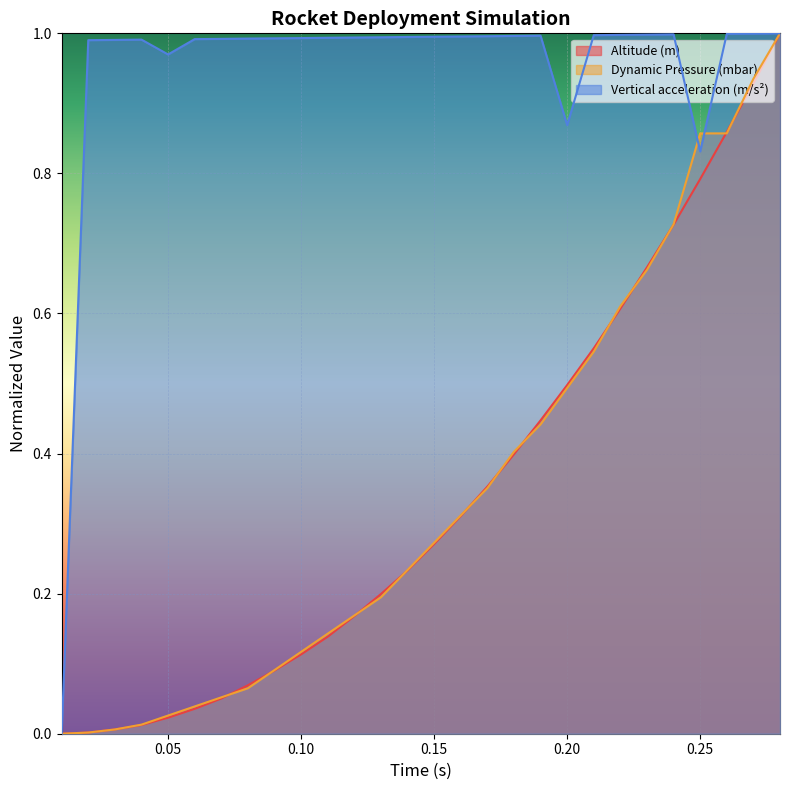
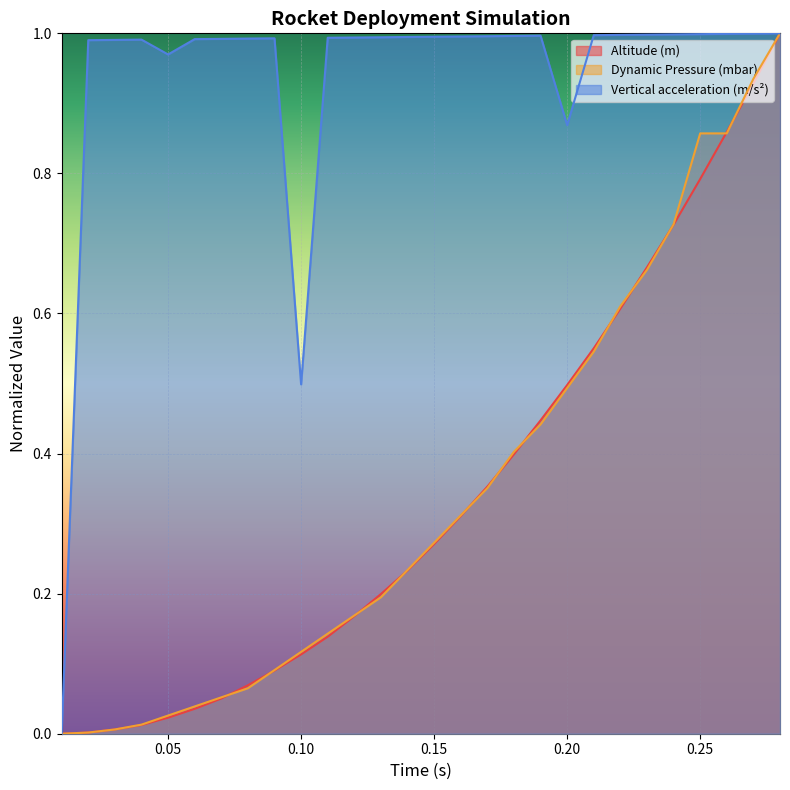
  {
    "Altitude (m)": {
      "0.20": 0.50,
      "0.25": 0.79
    },
    "Dynamic Pressure (mbar)": {
      "0.20": 0.49,
      "0.25": 0.86
    },
    "Vertical acceleration (m/s²)": {
      "0.05": 0.97,
-     "0.10": 0.99,
+     "0.10": 0.50,
      "0.15": 1.00,
      "0.20": 0.87,
-     "0.25": 0.83
+     "0.25": 1.00
    }
  }
